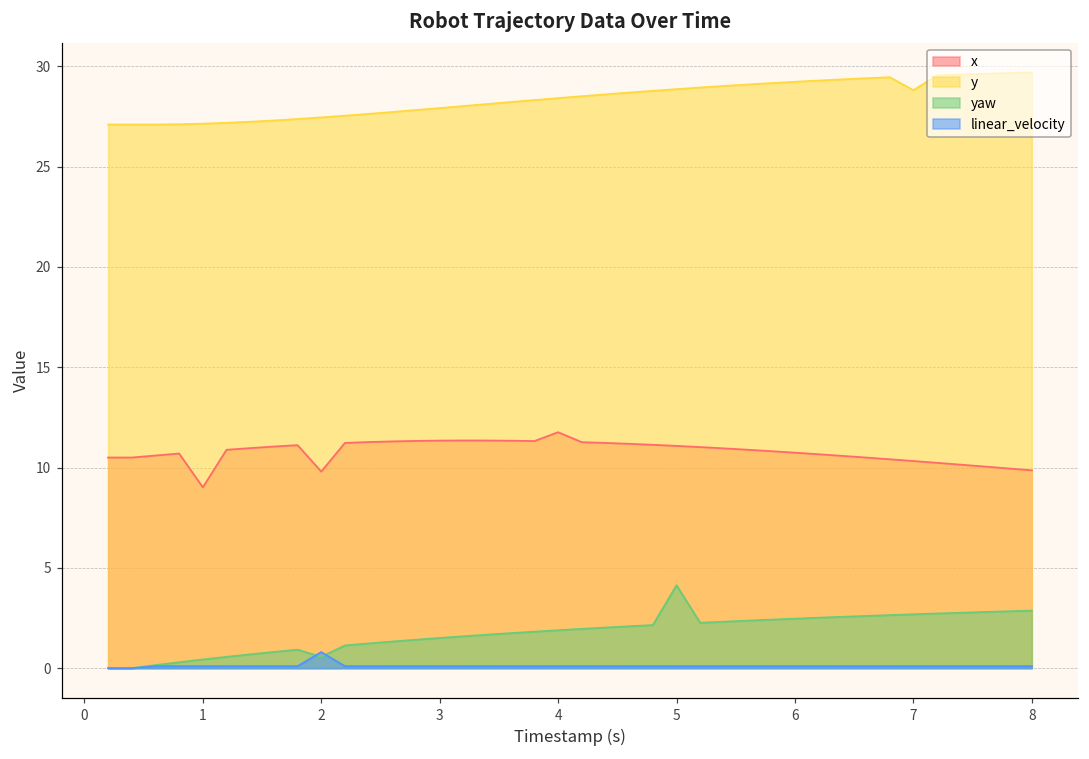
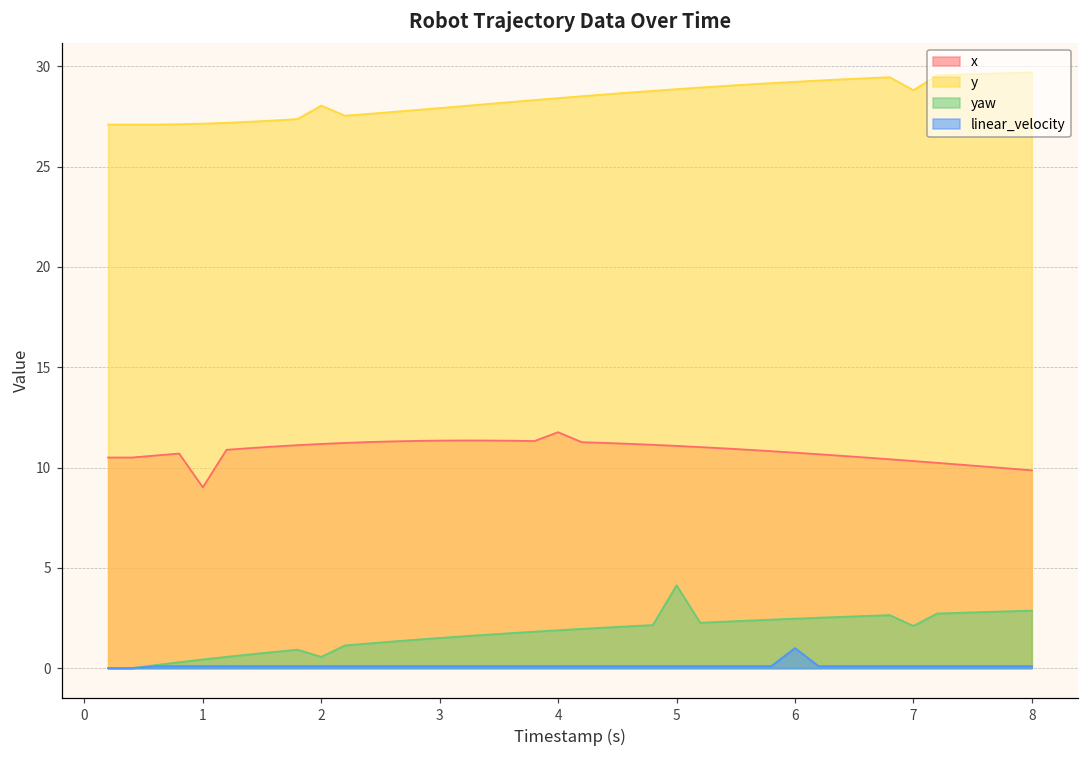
  {
    "x": {
      "1": 9.0,
-     "2": 9.8,
+     "2": 11.2,
      "3": 11.3,
      "4": 11.8,
      "5": 11.1,
      "6": 10.7,
      "7": 10.3,
      "8": 9.9
    },
    "y": {
      "1": 27.1,
-     "2": 27.5,
+     "2": 28.0,
      "3": 27.9,
      "4": 28.4,
      "5": 28.9,
      "6": 29.2,
      "7": 28.8
    },
    "yaw": {
      "1": 0.4,
      "2": 0.6,
      "3": 1.5,
      "4": 1.9,
      "5": 4.1,
      "6": 2.5,
-     "7": 2.7,
+     "7": 2.1,
      "8": 2.9
    },
    "linear_velocity": {
      "1": 0.1,
-     "2": 0.8,
+     "2": 0.1,
      "3": 0.1,
      "4": 0.1,
      "5": 0.1,
-     "6": 0.1,
+     "6": 1.0,
      "7": 0.1,
      "8": 0.1
    }
  }
